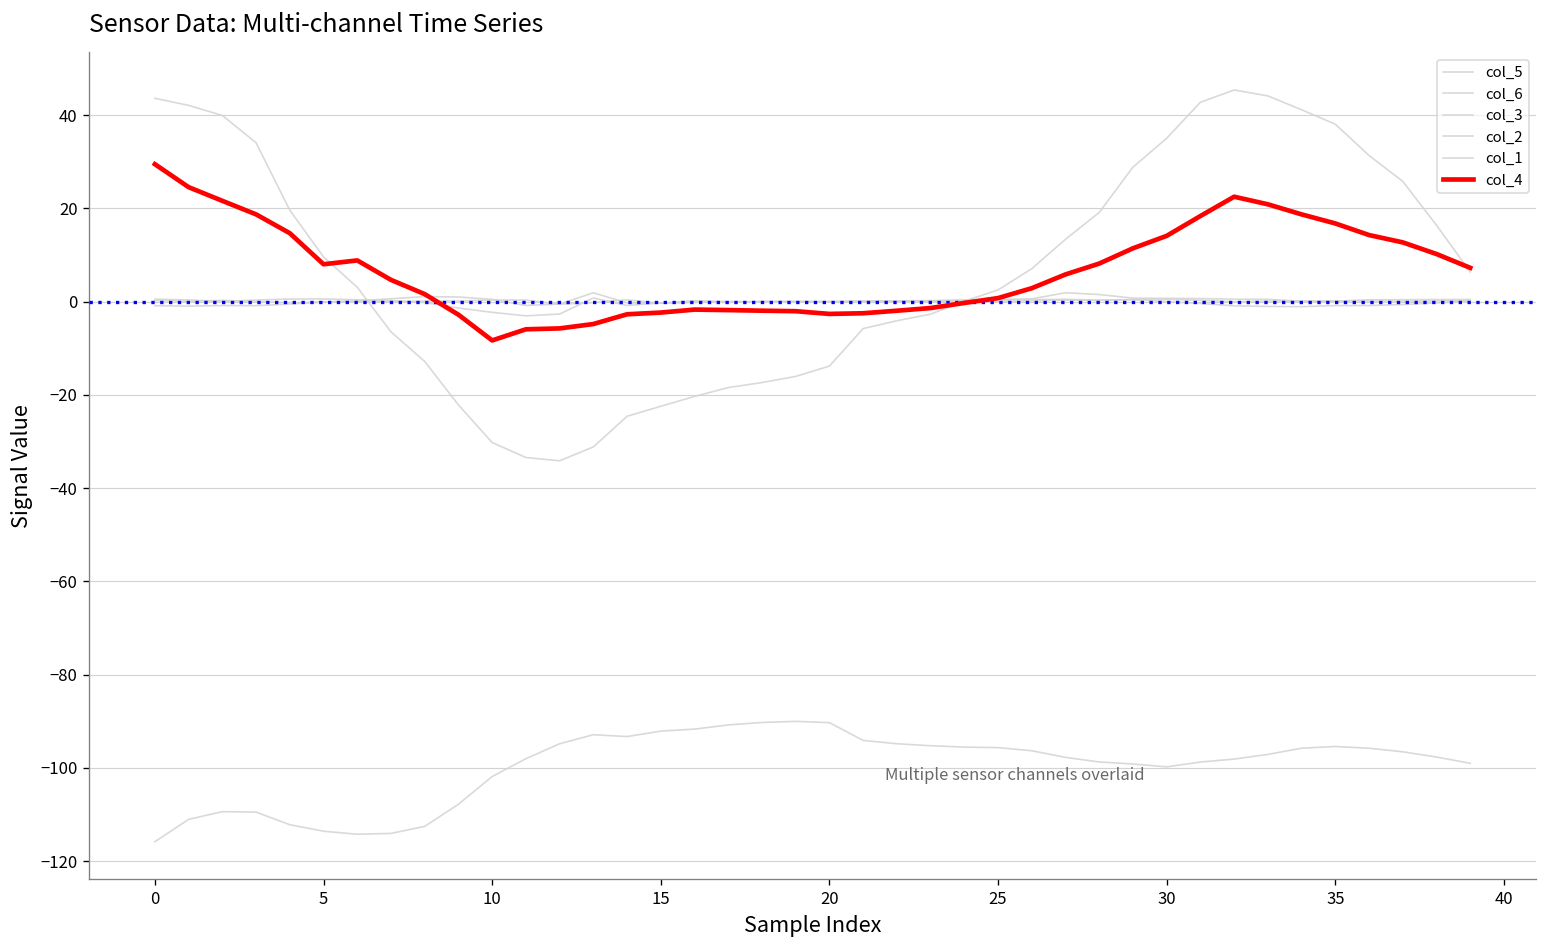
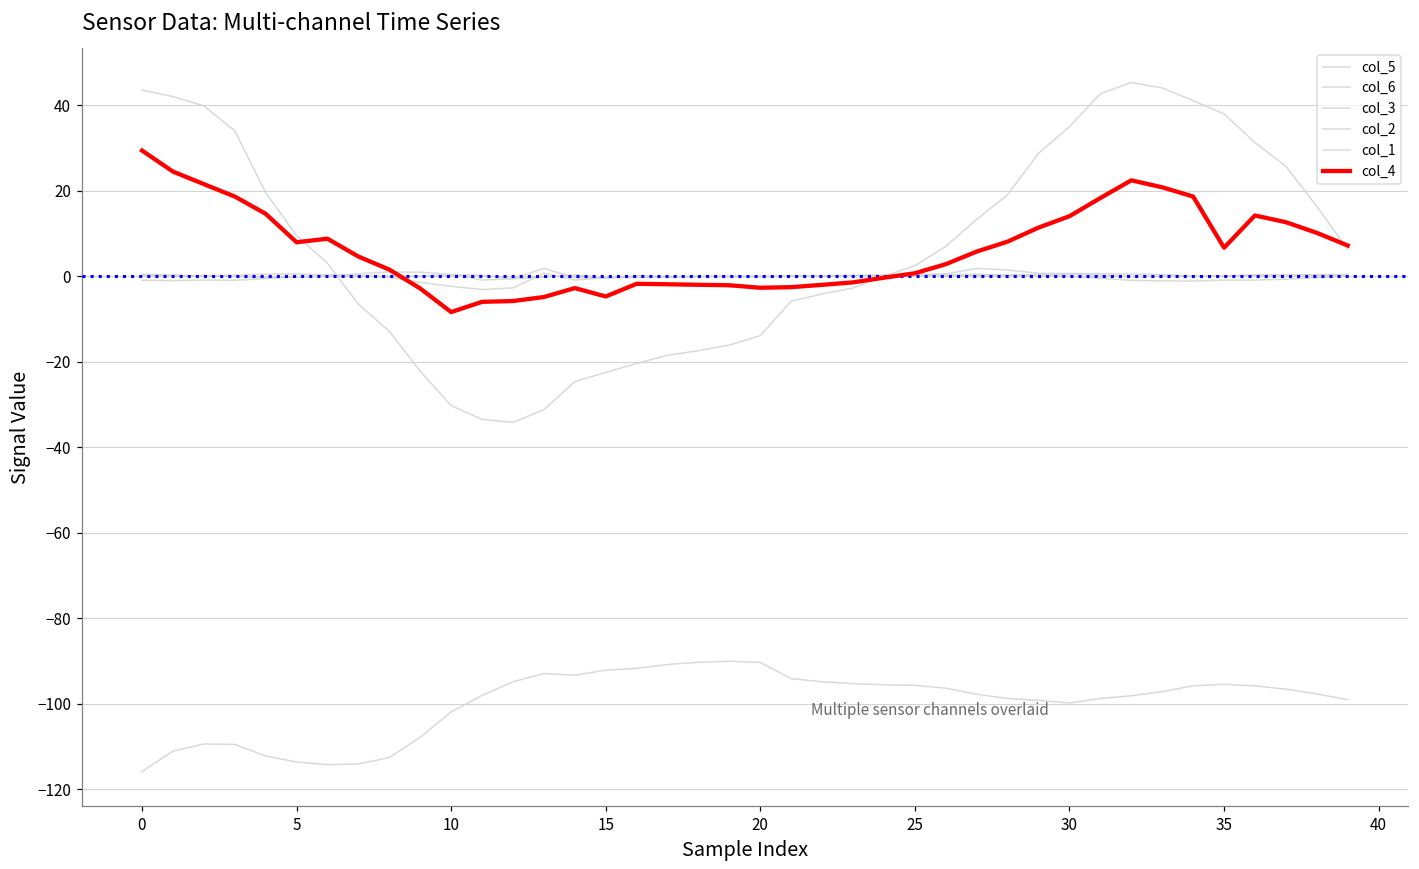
  {
    "col_4": {
      "0": 29,
      "5": 8,
      "10": -8,
-     "15": -2,
+     "15": -5,
      "20": -3,
      "30": 14,
-     "35": 17
+     "35": 7
    }
  }
